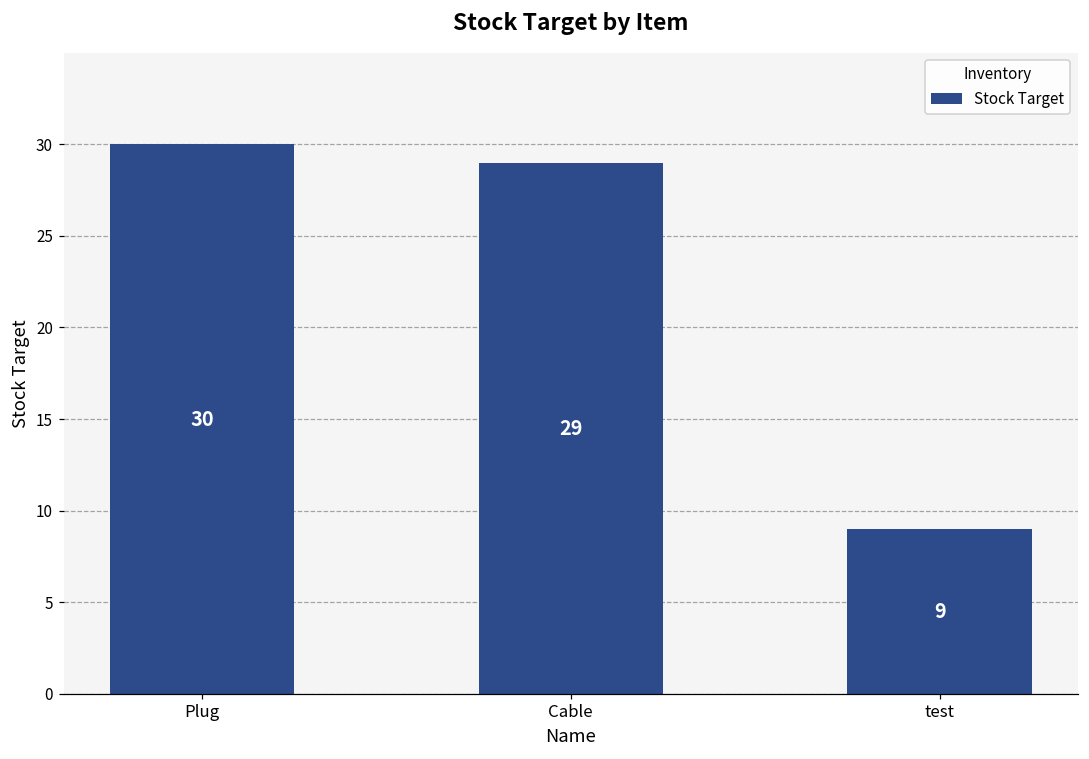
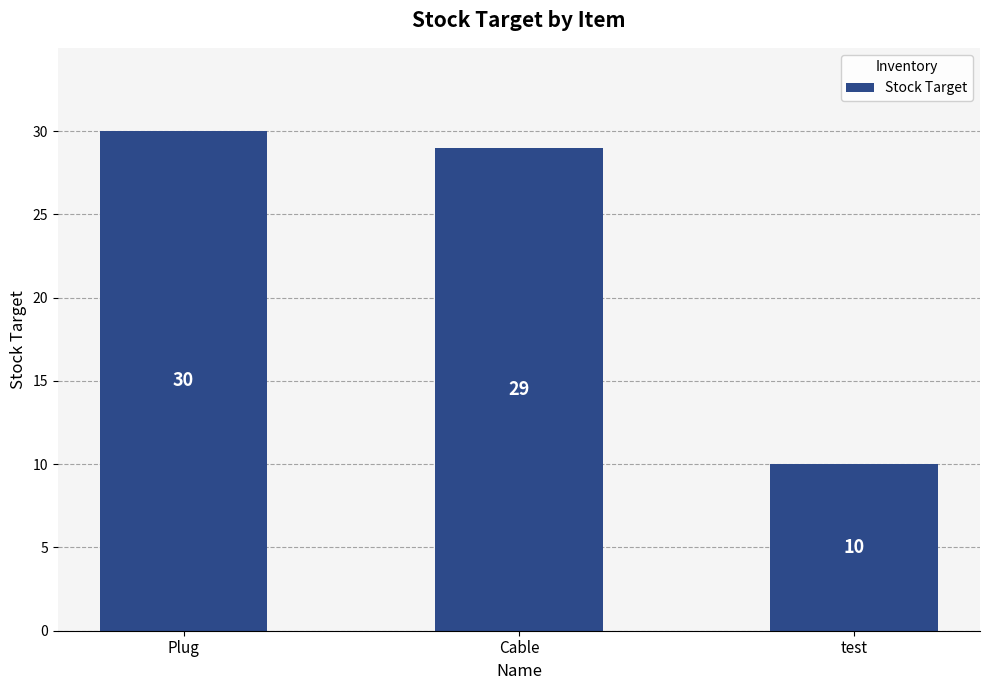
  {
    "Plug": 30,
    "Cable": 29,
-   "test": 9
+   "test": 10
  }
